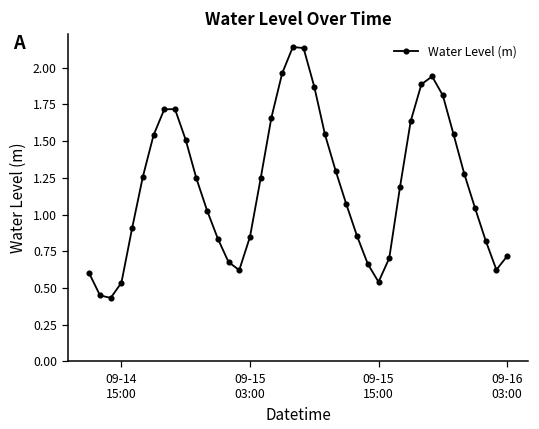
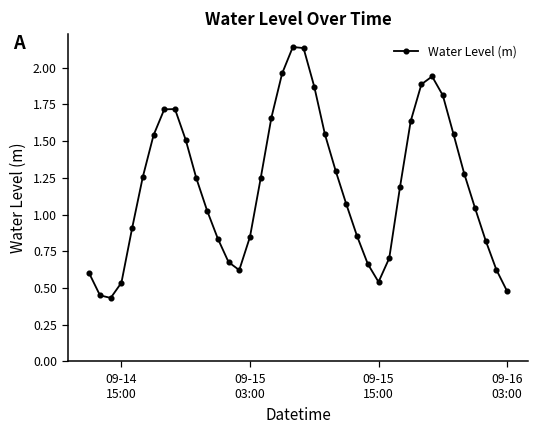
  {
    "09-14 15:00": 0.54,
    "09-15 03:00": 0.85,
    "09-15 15:00": 0.54,
-   "09-16 03:00": 0.72
+   "09-16 03:00": 0.48
  }
